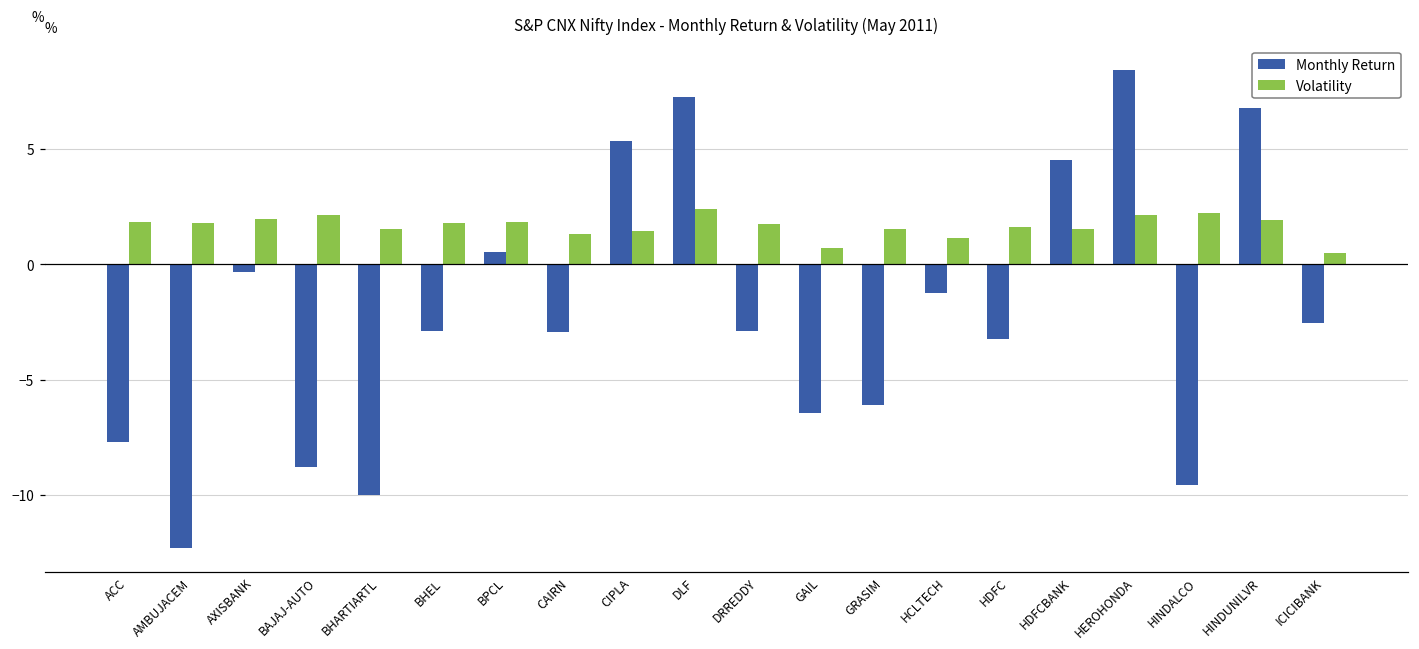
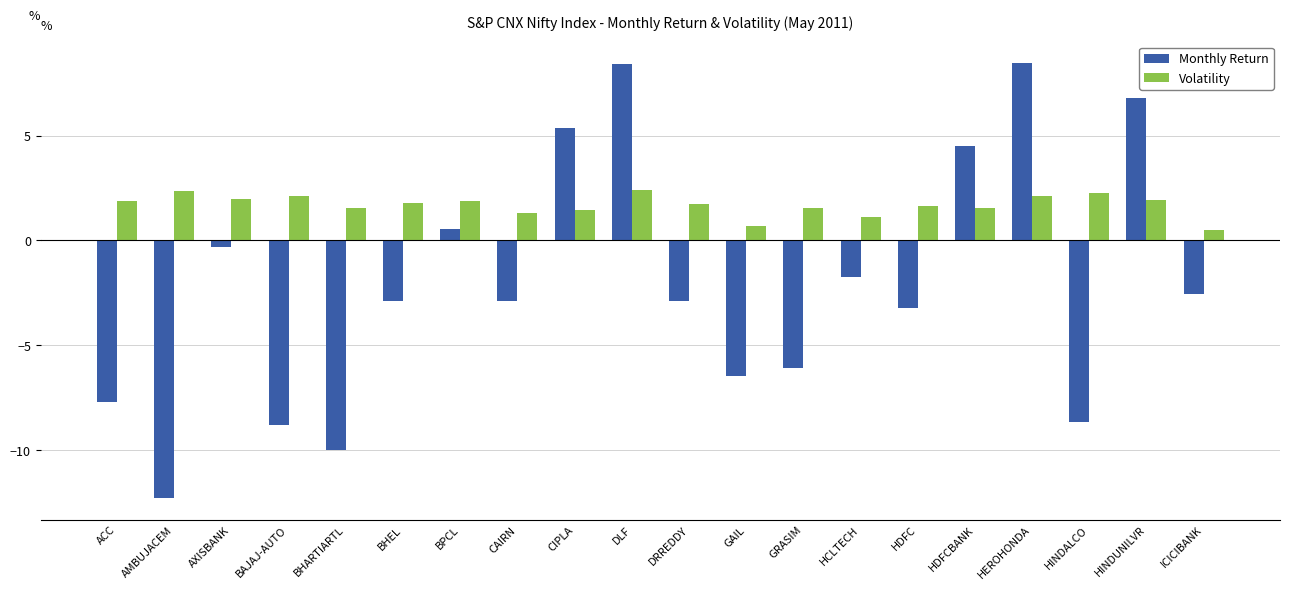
  {
    "Monthly Return": {
      "ACC": -7.7,
      "AMBUJACEM": -12.3,
      "AXISBANK": -0.3,
      "BAJAJ-AUTO": -8.8,
      "BHARTIARTL": -10.0,
      "BHEL": -2.9,
      "BPCL": 0.6,
      "CAIRN": -2.9,
      "CIPLA": 5.4,
-     "DLF": 7.3,
+     "DLF": 8.4,
      "DRREDDY": -2.9,
      "GAIL": -6.5,
      "GRASIM": -6.1,
-     "HCLTECH": -1.2,
+     "HCLTECH": -1.7,
      "HDFC": -3.2,
      "HDFCBANK": 4.5,
      "HEROHONDA": 8.5,
-     "HINDALCO": -9.6,
+     "HINDALCO": -8.7,
      "HINDUNILVR": 6.8,
      "ICICIBANK": -2.5
    },
    "Volatility": {
      "ACC": 1.9,
-     "AMBUJACEM": 1.8,
+     "AMBUJACEM": 2.3,
      "AXISBANK": 2.0,
      "BAJAJ-AUTO": 2.1,
      "BHARTIARTL": 1.6,
      "BHEL": 1.8,
      "BPCL": 1.9,
      "CAIRN": 1.3,
      "CIPLA": 1.4,
      "DLF": 2.4,
      "DRREDDY": 1.8,
      "GAIL": 0.7,
      "GRASIM": 1.6,
      "HCLTECH": 1.1,
      "HDFC": 1.6,
      "HDFCBANK": 1.6,
      "HEROHONDA": 2.1,
      "HINDALCO": 2.3,
      "HINDUNILVR": 1.9,
      "ICICIBANK": 0.5
    }
  }
